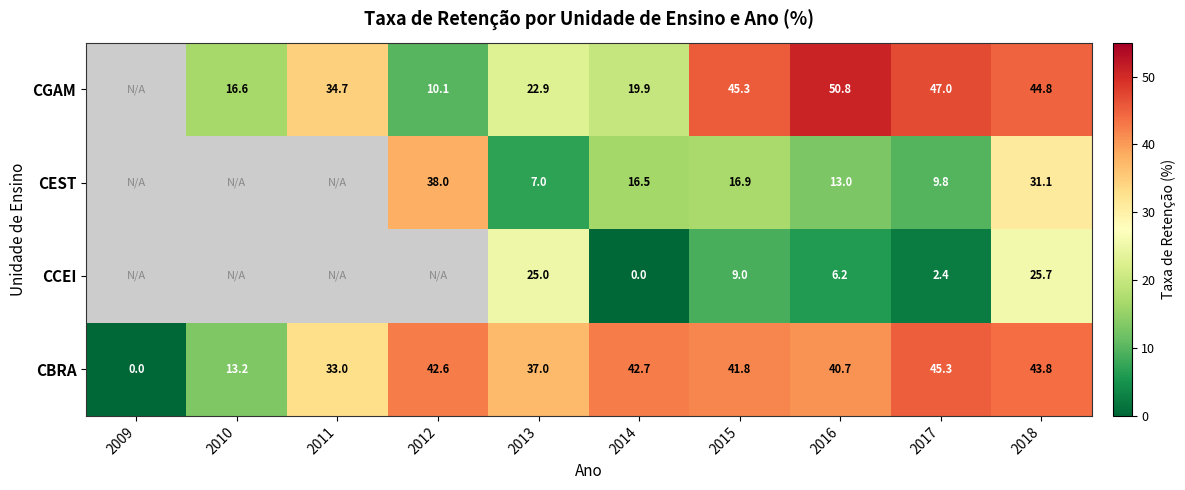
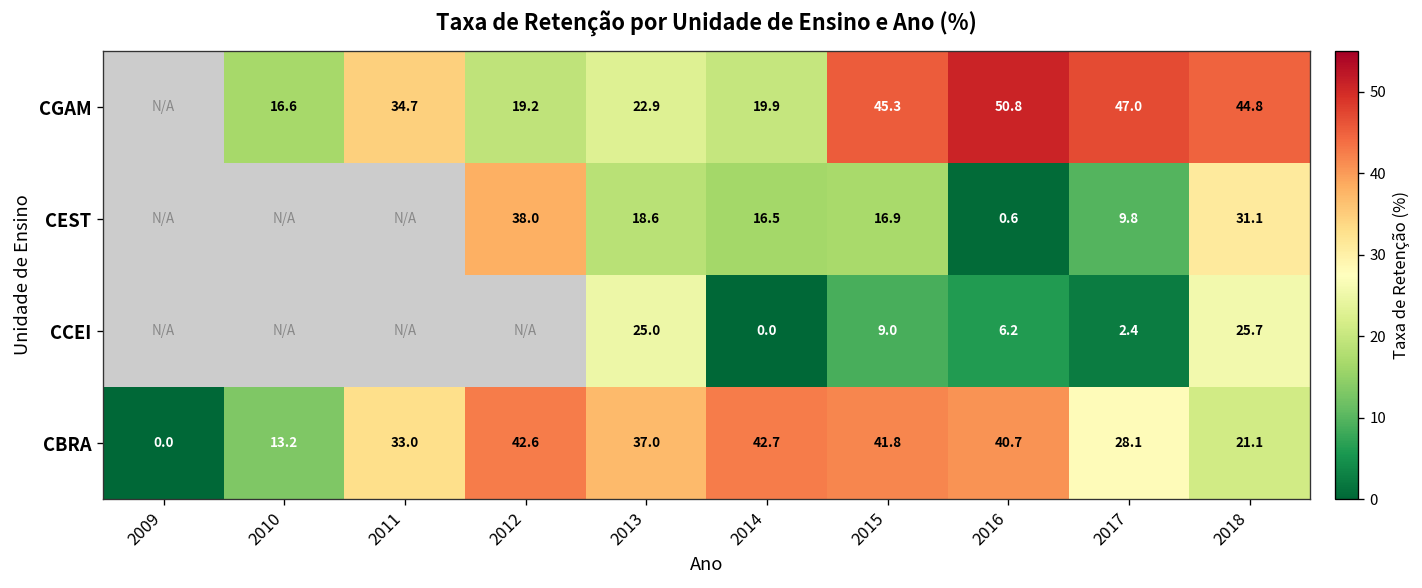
  {
    "CGAM": {
      "2010": 16.6,
      "2011": 34.7,
-     "2012": 10.1,
+     "2012": 19.2,
      "2013": 22.9,
      "2014": 19.9,
      "2015": 45.3,
      "2016": 50.8,
      "2017": 47.0,
      "2018": 44.8
    },
    "CEST": {
      "2012": 38.0,
-     "2013": 7.0,
+     "2013": 18.6,
      "2014": 16.5,
      "2015": 16.9,
-     "2016": 13.0,
+     "2016": 0.6,
      "2017": 9.8,
      "2018": 31.1
    },
    "CCEI": {
      "2013": 25.0,
      "2014": 0.0,
      "2015": 9.0,
      "2016": 6.2,
      "2017": 2.4,
      "2018": 25.7
    },
    "CBRA": {
      "2009": 0.0,
      "2010": 13.2,
      "2011": 33.0,
      "2012": 42.6,
      "2013": 37.0,
      "2014": 42.7,
      "2015": 41.8,
      "2016": 40.7,
-     "2017": 45.3,
-     "2018": 43.8
+     "2017": 28.1,
+     "2018": 21.1
    }
  }
